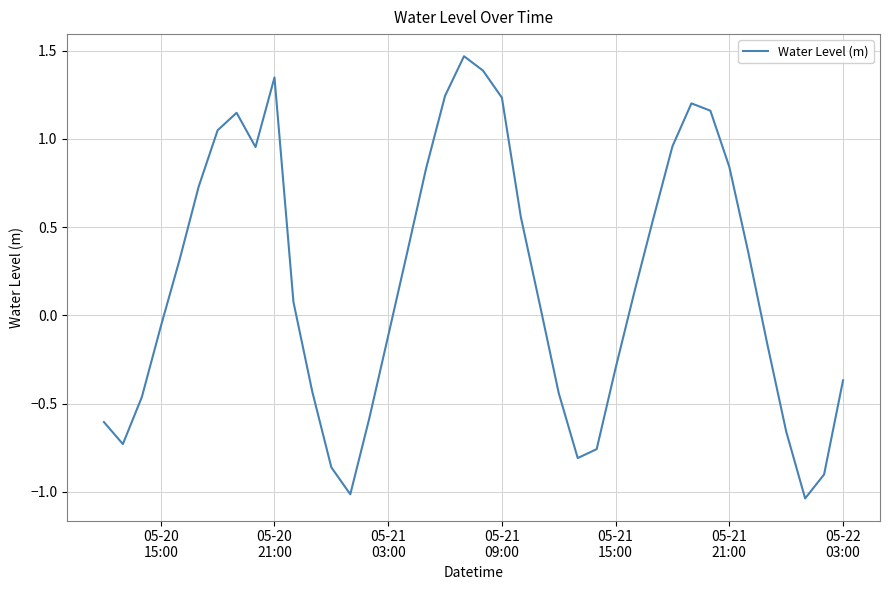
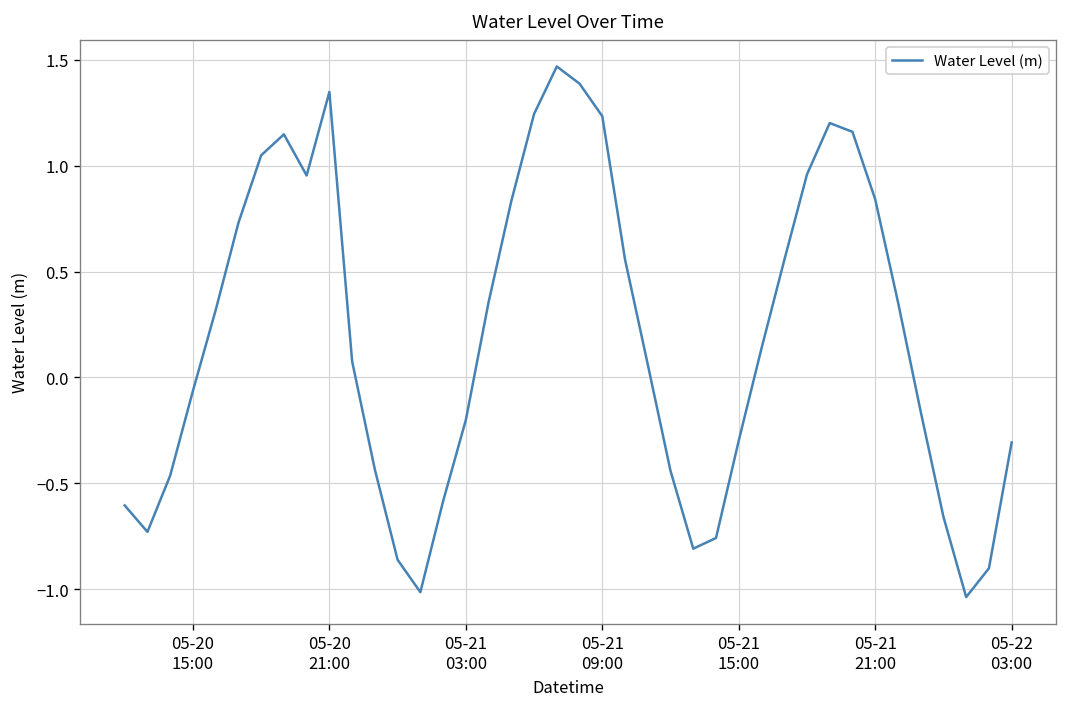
  {
    "05-20 15:00": -0.06,
    "05-20 21:00": 1.35,
-   "05-21 03:00": -0.12,
+   "05-21 03:00": -0.20,
    "05-21 09:00": 1.23,
    "05-21 15:00": -0.30,
    "05-21 21:00": 0.84,
-   "05-22 03:00": -0.37
+   "05-22 03:00": -0.31
  }
